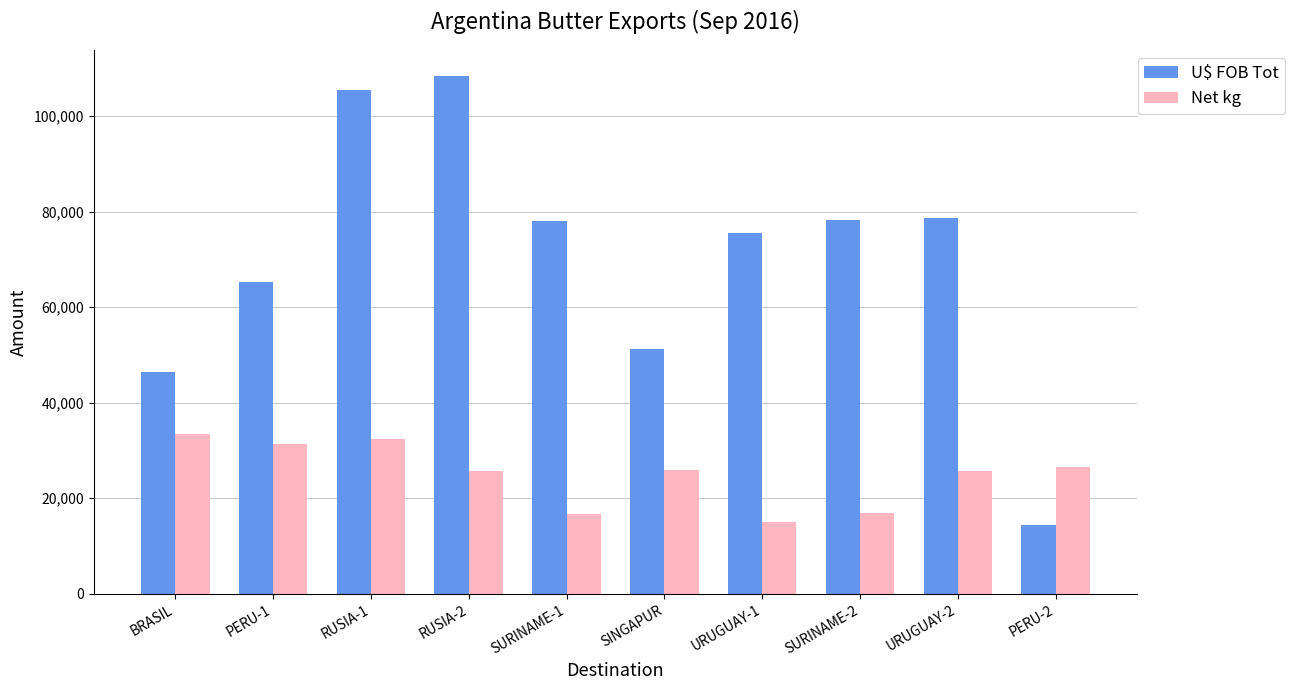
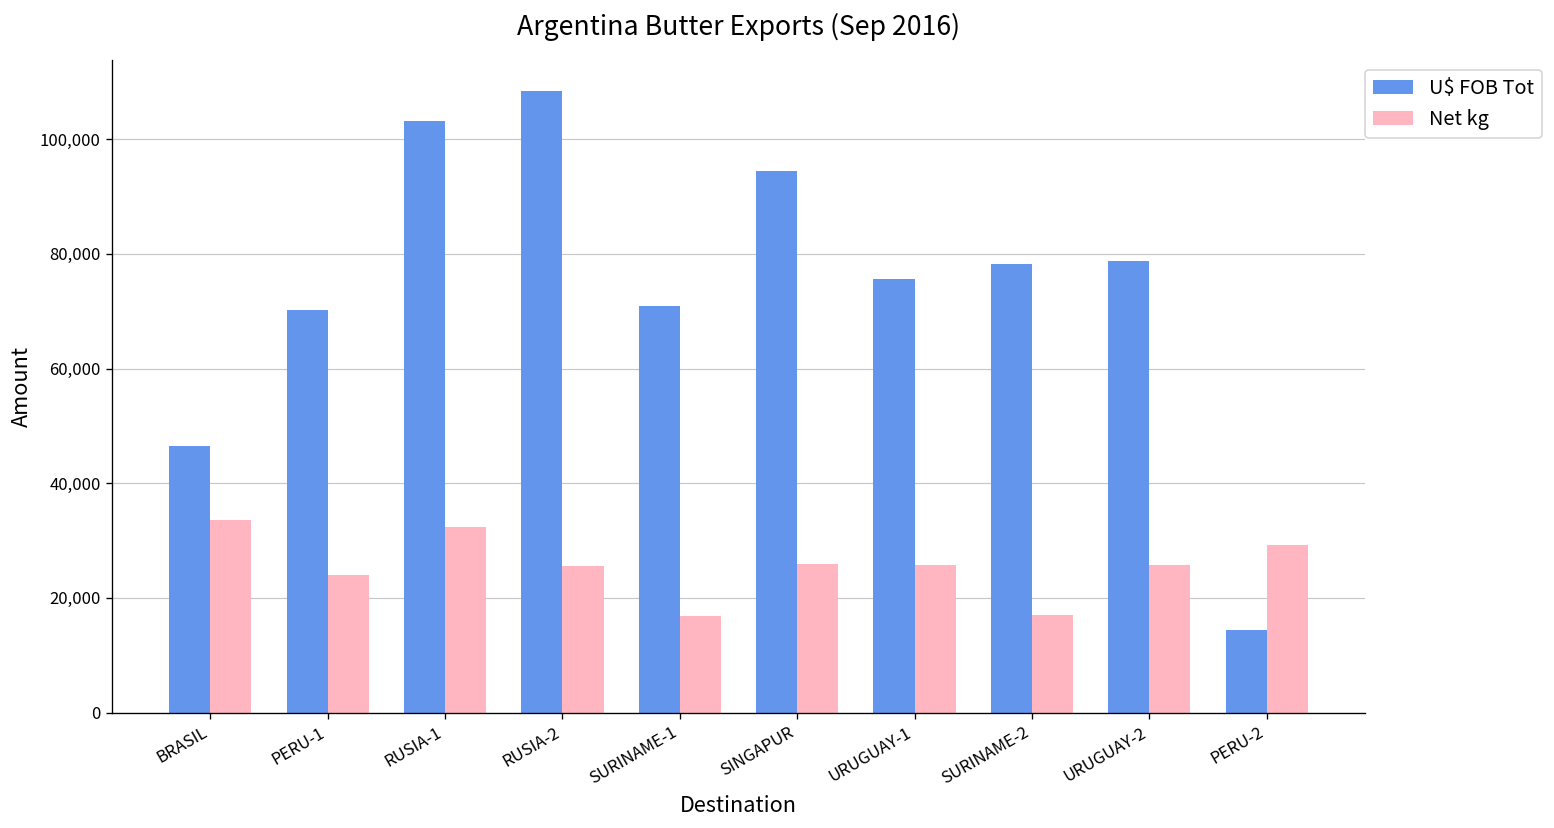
  {
    "U$ FOB Tot": {
      "BRASIL": "46,000",
-     "PERU-1": "65,000",
-     "RUSIA-1": "105,000",
+     "PERU-1": "70,000",
+     "RUSIA-1": "103,000",
      "RUSIA-2": "108,000",
-     "SURINAME-1": "78,000",
-     "SINGAPUR": "51,000",
+     "SURINAME-1": "71,000",
+     "SINGAPUR": "95,000",
      "URUGUAY-1": "76,000",
      "SURINAME-2": "78,000",
      "URUGUAY-2": "79,000",
      "PERU-2": "14,000"
    },
    "Net kg": {
      "BRASIL": "34,000",
-     "PERU-1": "31,000",
+     "PERU-1": "24,000",
      "RUSIA-1": "32,000",
      "RUSIA-2": "26,000",
      "SURINAME-1": "17,000",
      "SINGAPUR": "26,000",
-     "URUGUAY-1": "15,000",
+     "URUGUAY-1": "26,000",
      "SURINAME-2": "17,000",
      "URUGUAY-2": "26,000",
-     "PERU-2": "27,000"
+     "PERU-2": "29,000"
    }
  }
